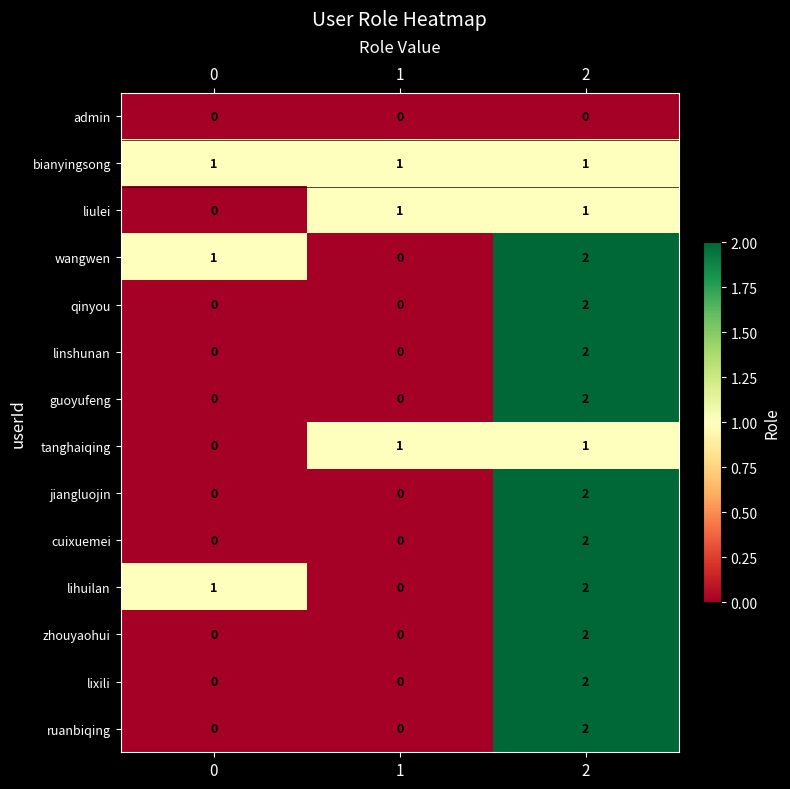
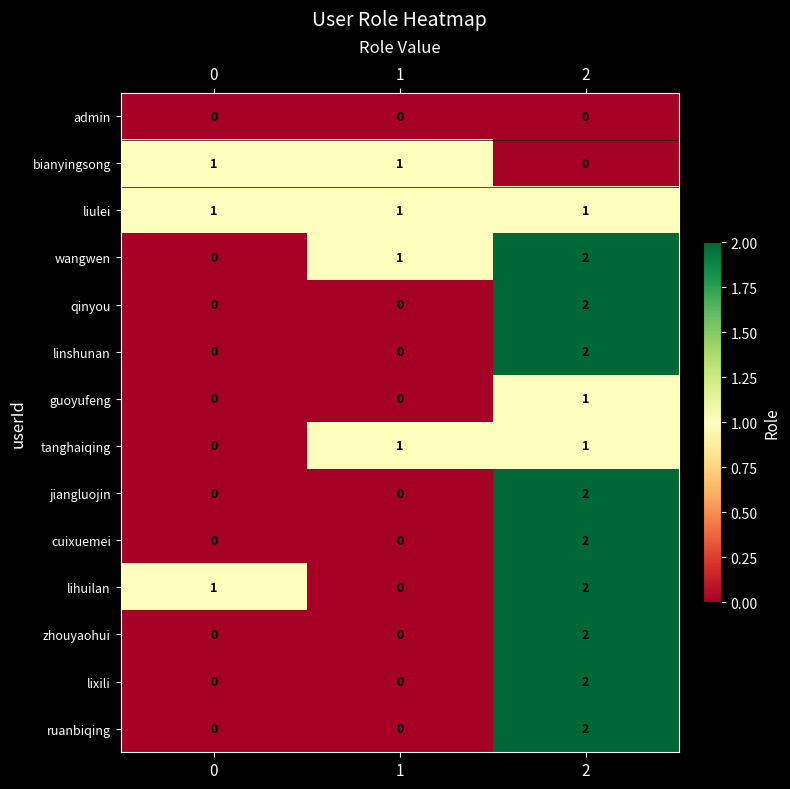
  {
    "admin": {
      "0": 0,
      "1": 0,
      "2": 0
    },
    "bianyingsong": {
      "0": 1,
      "1": 1,
-     "2": 1
+     "2": 0
    },
    "liulei": {
-     "0": 0,
+     "0": 1,
      "1": 1,
      "2": 1
    },
    "wangwen": {
-     "0": 1,
-     "1": 0,
+     "0": 0,
+     "1": 1,
      "2": 2
    },
    "qinyou": {
      "0": 0,
      "1": 0,
      "2": 2
    },
    "linshunan": {
      "0": 0,
      "1": 0,
      "2": 2
    },
    "guoyufeng": {
      "0": 0,
      "1": 0,
-     "2": 2
+     "2": 1
    },
    "tanghaiqing": {
      "0": 0,
      "1": 1,
      "2": 1
    },
    "jiangluojin": {
      "0": 0,
      "1": 0,
      "2": 2
    },
    "cuixuemei": {
      "0": 0,
      "1": 0,
      "2": 2
    },
    "lihuilan": {
      "0": 1,
      "1": 0,
      "2": 2
    },
    "zhouyaohui": {
      "0": 0,
      "1": 0,
      "2": 2
    },
    "lixili": {
      "0": 0,
      "1": 0,
      "2": 2
    },
    "ruanbiqing": {
      "0": 0,
      "1": 0,
      "2": 2
    }
  }
